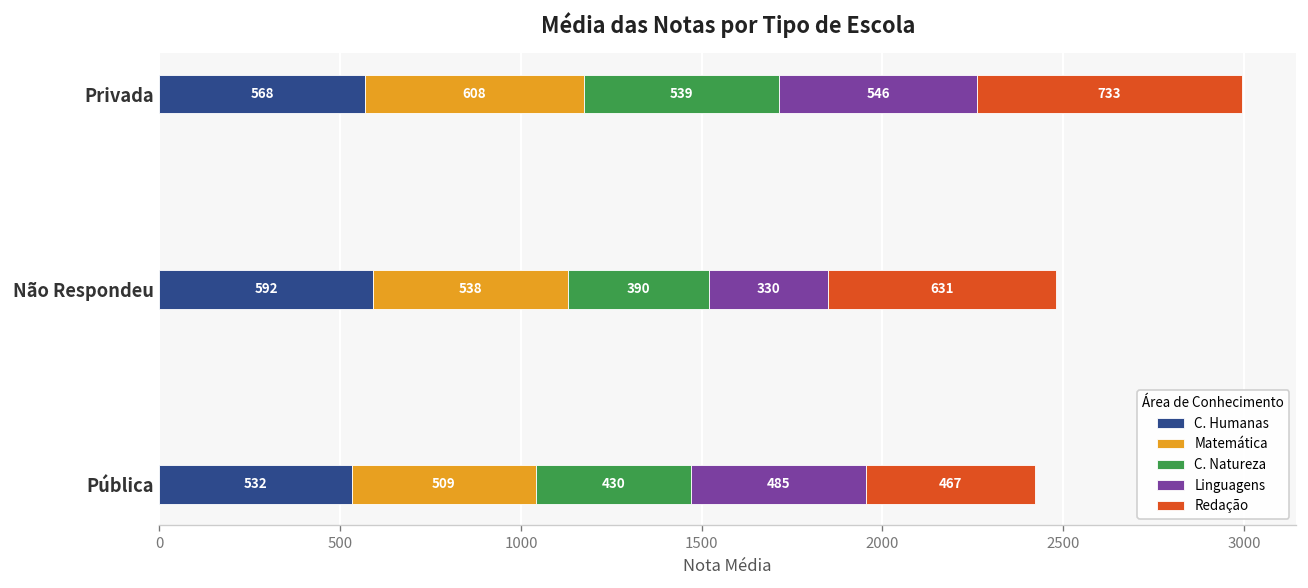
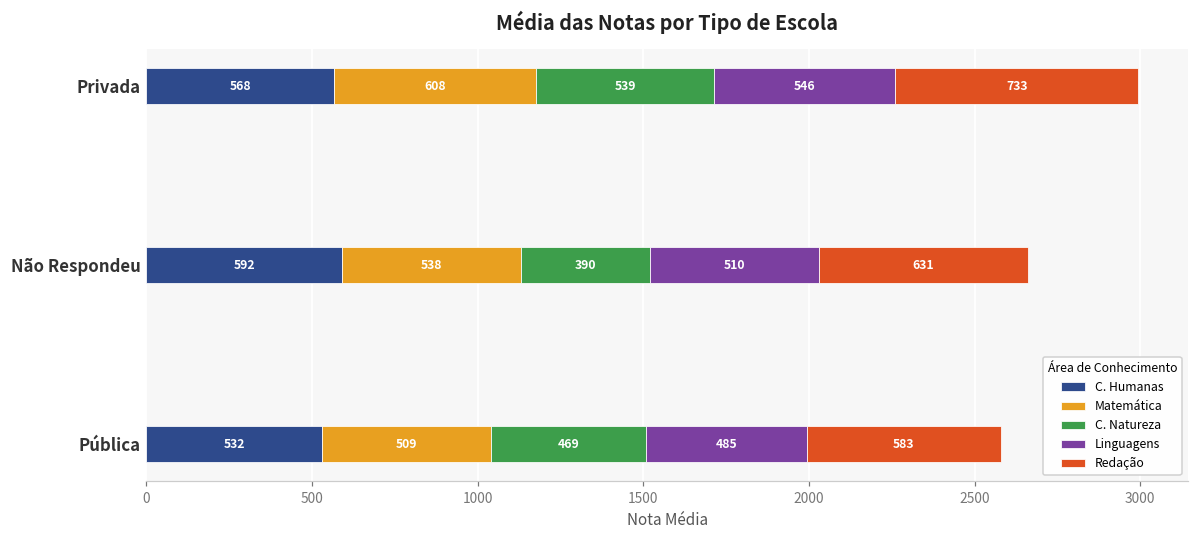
  {
    "C. Humanas": {
      "Privada": 568,
      "Não Respondeu": 592,
      "Pública": 532
    },
    "Matemática": {
      "Privada": 608,
      "Não Respondeu": 538,
      "Pública": 509
    },
    "C. Natureza": {
      "Privada": 539,
      "Não Respondeu": 390,
-     "Pública": 430
+     "Pública": 469
    },
    "Linguagens": {
      "Privada": 546,
-     "Não Respondeu": 330,
+     "Não Respondeu": 510,
      "Pública": 485
    },
    "Redação": {
      "Privada": 733,
      "Não Respondeu": 631,
-     "Pública": 467
+     "Pública": 583
    }
  }
